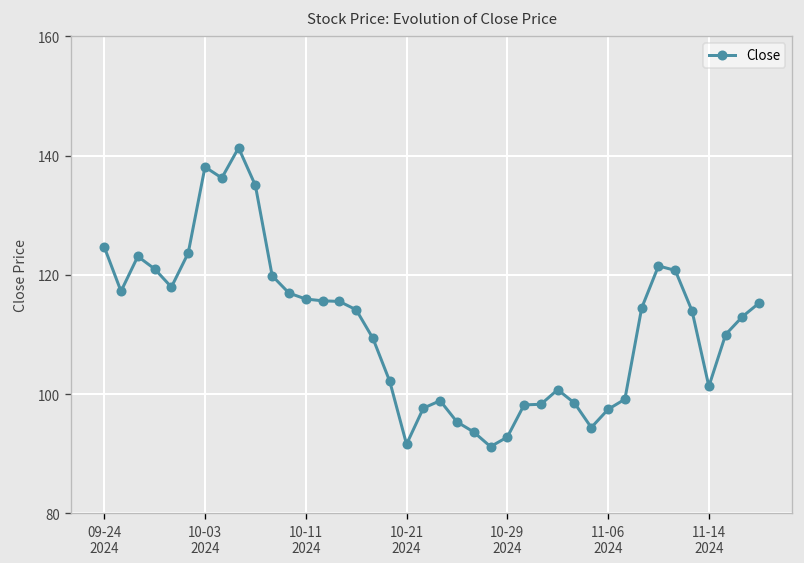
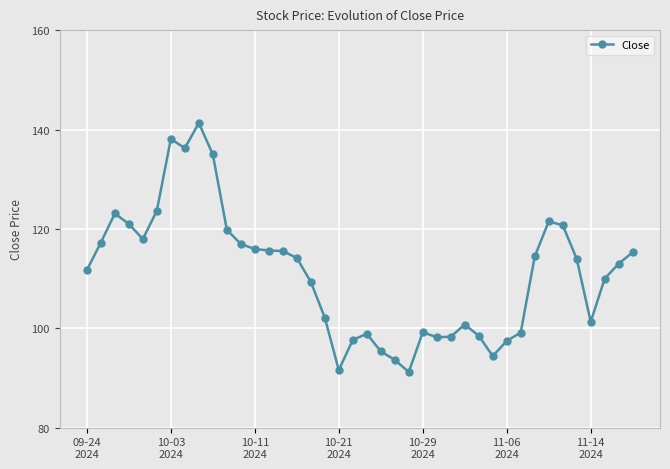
  {
-   "09-24 2024": 125,
+   "09-24 2024": 112,
    "10-03 2024": 138,
    "10-11 2024": 116,
    "10-21 2024": 92,
-   "10-29 2024": 93,
+   "10-29 2024": 99,
    "11-06 2024": 97,
    "11-14 2024": 101
  }
